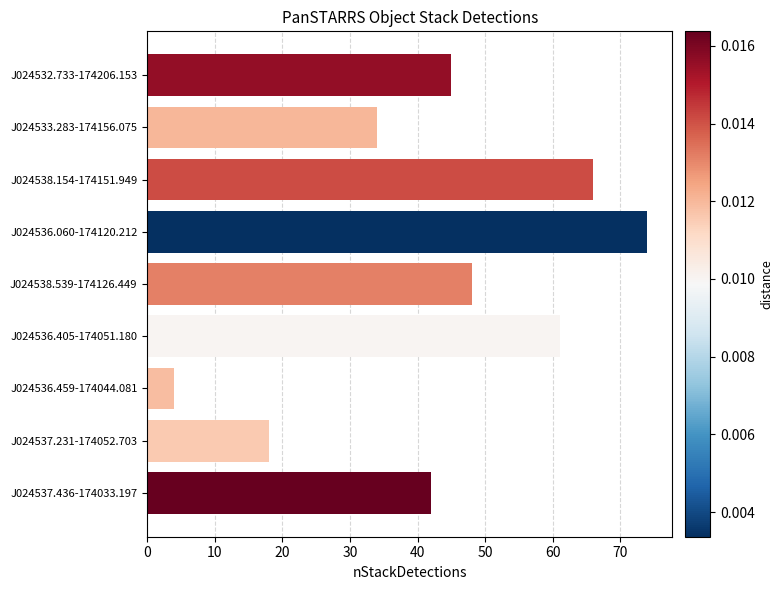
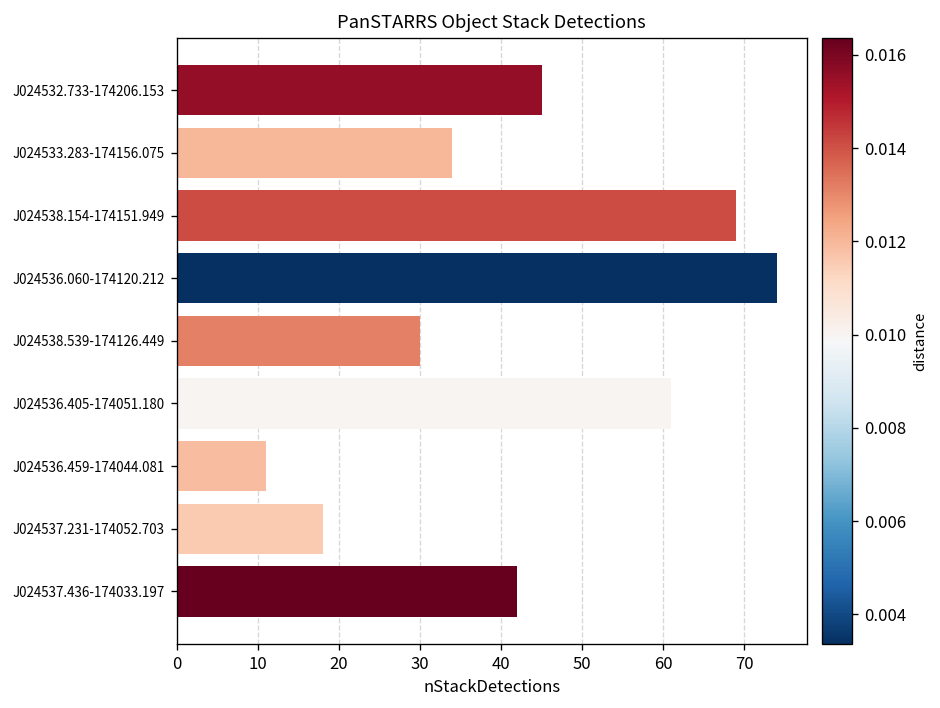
  {
    "J024532.733-174206.153": 45,
    "J024533.283-174156.075": 34,
-   "J024538.154-174151.949": 66,
+   "J024538.154-174151.949": 69,
    "J024536.060-174120.212": 74,
-   "J024538.539-174126.449": 48,
+   "J024538.539-174126.449": 30,
    "J024536.405-174051.180": 61,
-   "J024536.459-174044.081": 4,
+   "J024536.459-174044.081": 11,
    "J024537.231-174052.703": 18,
    "J024537.436-174033.197": 42
  }
